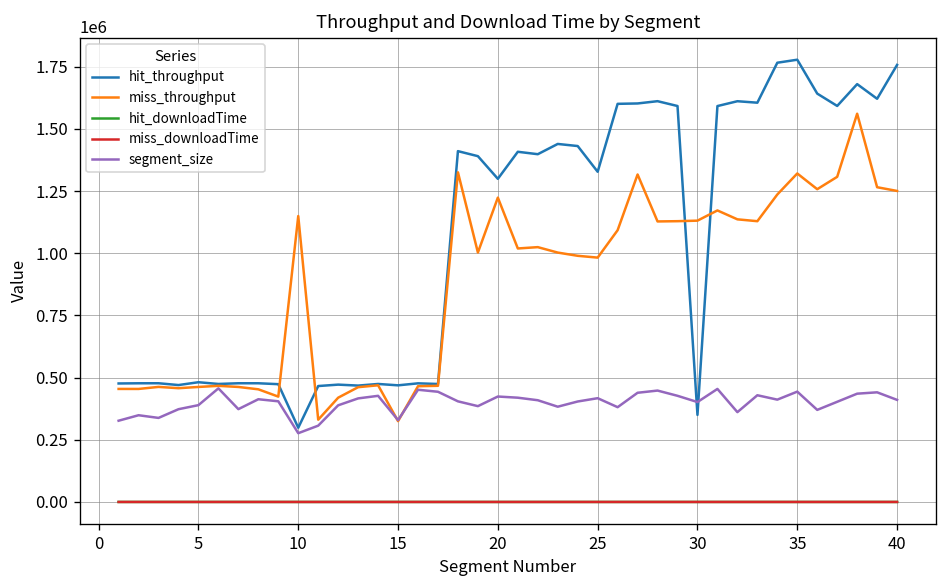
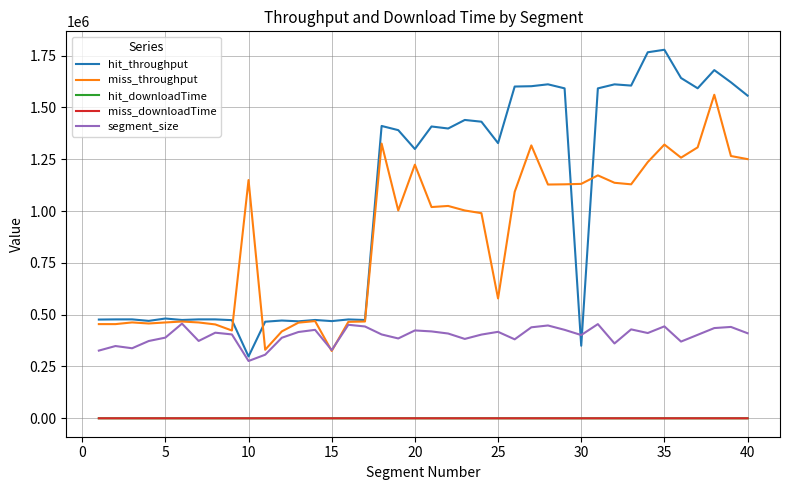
  {
    "hit_throughput": {
      "5": 480000,
      "10": 300000,
      "15": 470000,
      "20": 1300000,
      "25": 1330000,
      "30": 350000,
      "35": 1780000,
-     "40": 1760000
+     "40": 1560000
    },
    "miss_throughput": {
      "5": 460000,
      "10": 1150000,
      "20": 1220000,
-     "25": 980000,
+     "25": 580000,
      "30": 1130000,
      "35": 1320000,
      "40": 1250000
    },
    "miss_downloadTime": {
      "5": 0,
      "10": 0,
      "15": 0,
      "20": 0,
      "25": 0,
      "30": 0,
      "35": 0,
      "40": 0
    },
    "segment_size": {
      "5": 390000,
      "10": 280000,
      "20": 420000,
      "25": 420000,
      "30": 400000,
      "35": 440000,
      "40": 410000
    }
  }
